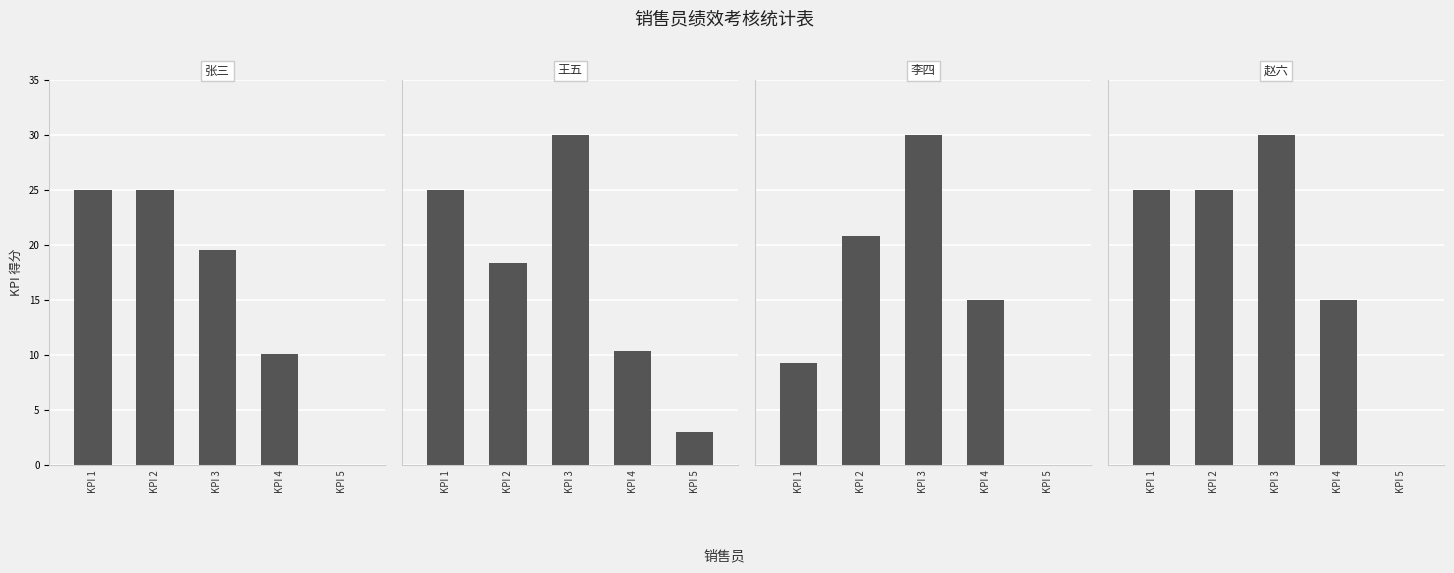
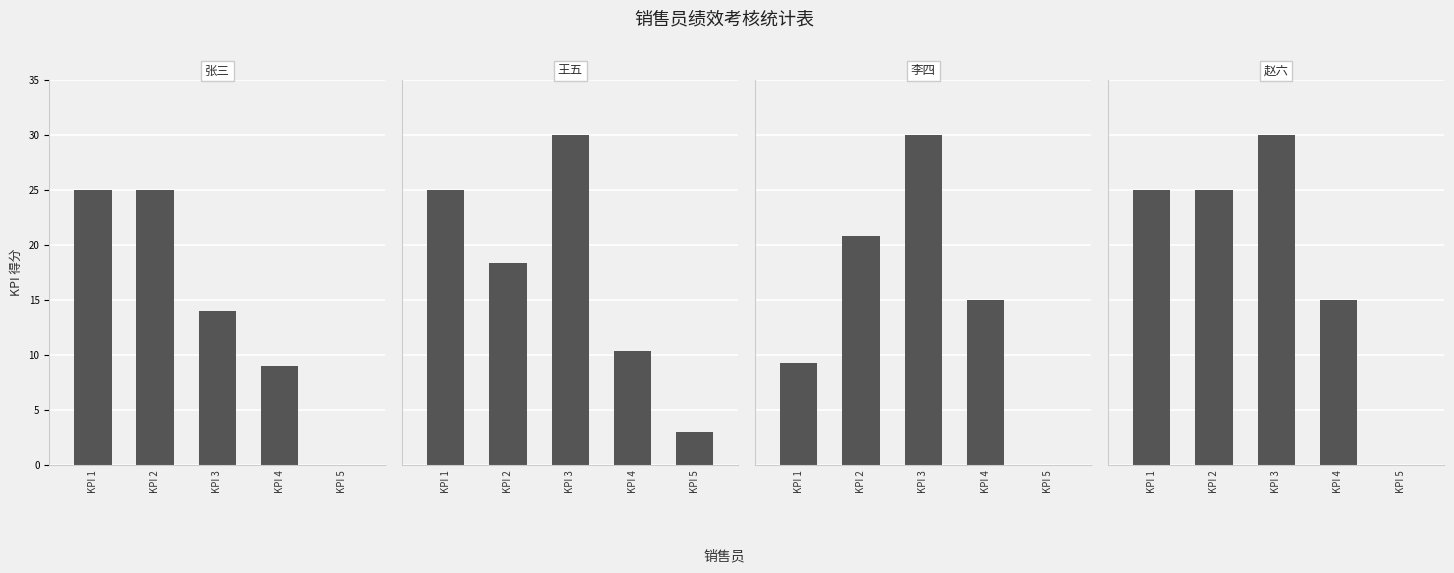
  {
    "张三": {
      "KPI 1": 25.0,
      "KPI 2": 25.0,
-     "KPI 3": 19.5,
-     "KPI 4": 10.1,
+     "KPI 3": 14.0,
+     "KPI 4": 9.0,
      "KPI 5": 0.0
    }
  }
